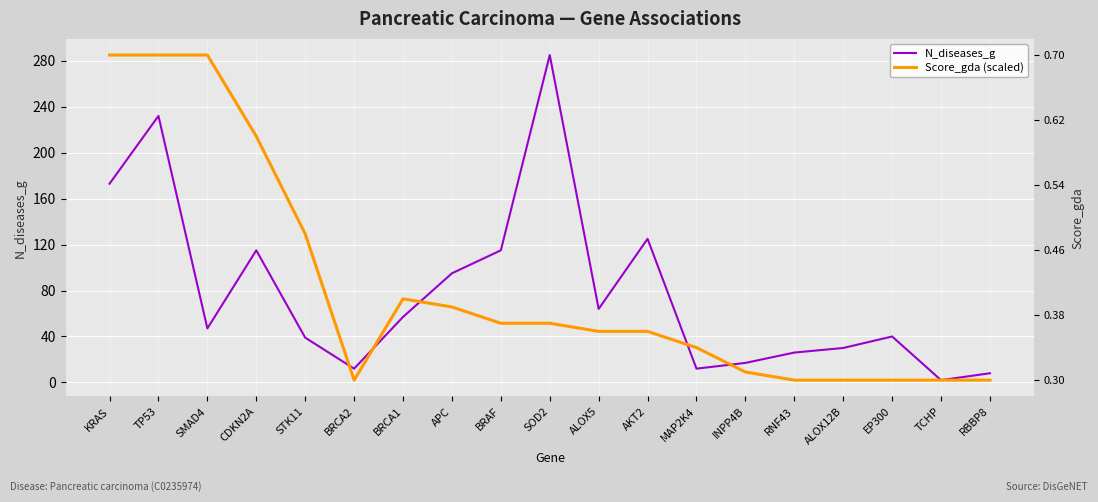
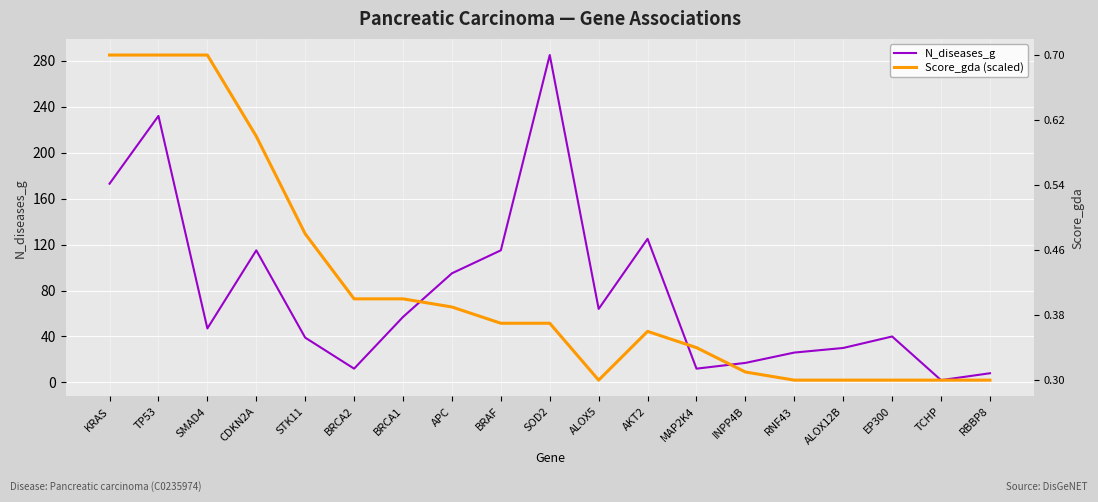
  {
    "N_diseases_g": {
      "KRAS": 173,
      "TP53": 232,
      "SMAD4": 47,
      "CDKN2A": 115,
      "STK11": 39,
      "BRCA2": 12,
      "BRCA1": 57,
      "APC": 95,
      "BRAF": 115,
      "SOD2": 285,
      "ALOX5": 64,
      "AKT2": 125,
      "MAP2K4": 12,
      "INPP4B": 17,
      "RNF43": 26,
      "ALOX12B": 30,
      "EP300": 40,
      "RBBP8": 8
    },
    "Score_gda (scaled)": {
      "KRAS": 285,
      "TP53": 285,
      "SMAD4": 285,
      "CDKN2A": 214,
      "STK11": 129,
-     "BRCA2": 2,
+     "BRCA2": 73,
      "BRCA1": 73,
      "APC": 66,
      "BRAF": 52,
      "SOD2": 52,
-     "ALOX5": 44,
+     "ALOX5": 2,
      "AKT2": 44,
      "MAP2K4": 30,
      "INPP4B": 9,
      "RNF43": 2,
      "ALOX12B": 2,
      "EP300": 2,
      "RBBP8": 2
    }
  }
